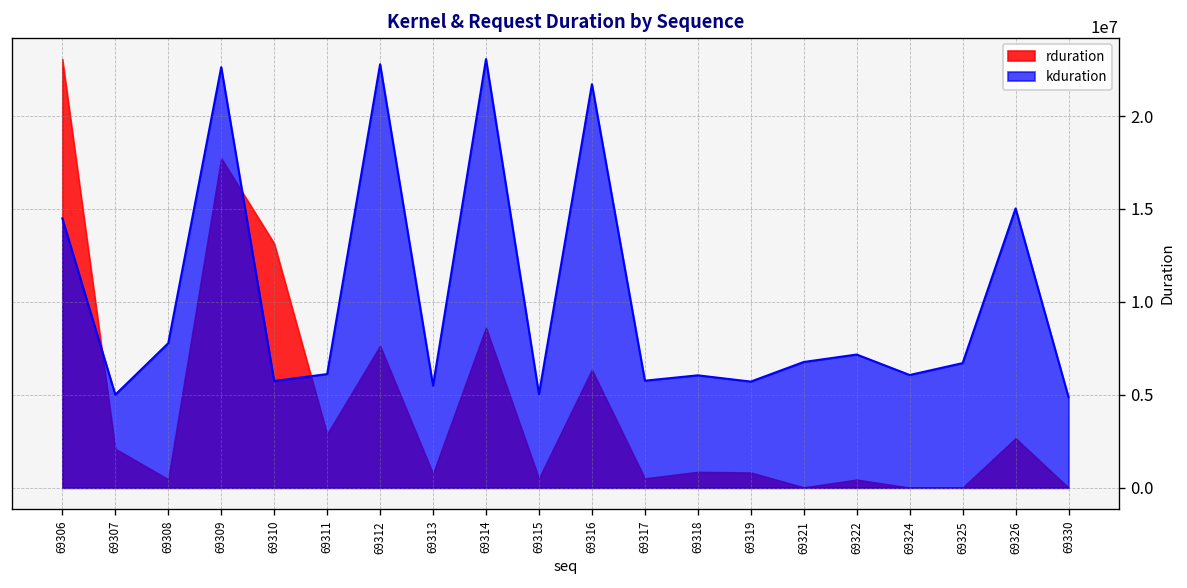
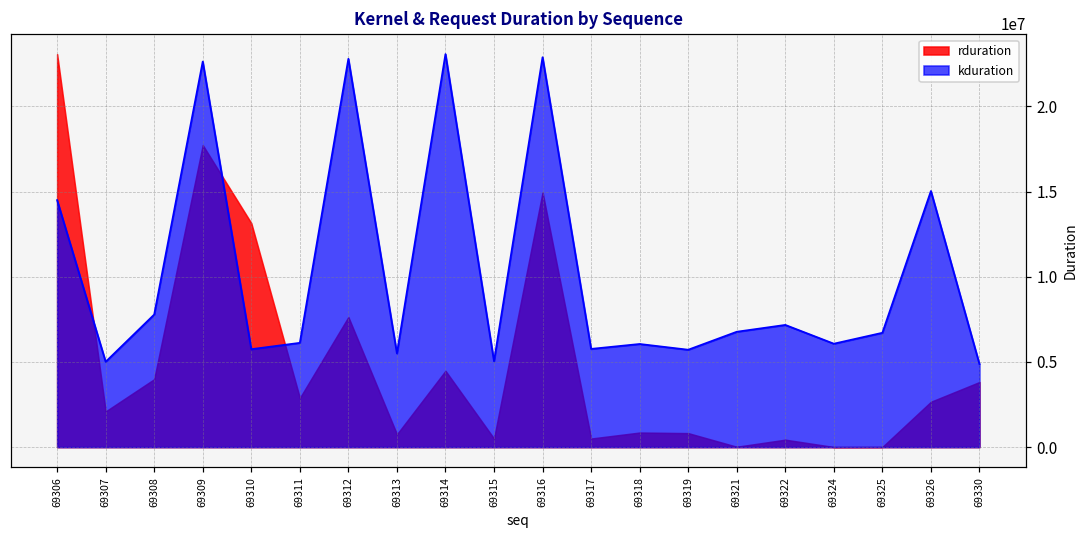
  {
    "rduration": {
      "69306": 23100000,
      "69307": 2100000,
-     "69308": 500000,
+     "69308": 4000000,
      "69309": 17700000,
      "69310": 13100000,
      "69311": 2900000,
      "69312": 7600000,
      "69313": 800000,
-     "69314": 8600000,
+     "69314": 4500000,
      "69315": 500000,
-     "69316": 6300000,
+     "69316": 15000000,
      "69317": 500000,
      "69318": 900000,
      "69319": 800000,
      "69322": 400000,
      "69326": 2700000,
-     "69330": 0
+     "69330": 3800000
    },
    "kduration": {
      "69306": 14500000,
      "69307": 5000000,
      "69308": 7800000,
      "69309": 22600000,
      "69310": 5700000,
      "69311": 6100000,
      "69312": 22800000,
      "69313": 5500000,
      "69314": 23100000,
      "69315": 5000000,
-     "69316": 21700000,
+     "69316": 22900000,
      "69317": 5800000,
      "69318": 6100000,
      "69319": 5700000,
      "69321": 6800000,
      "69322": 7200000,
      "69324": 6100000,
      "69325": 6700000,
      "69326": 15000000,
      "69330": 4900000
    }
  }
